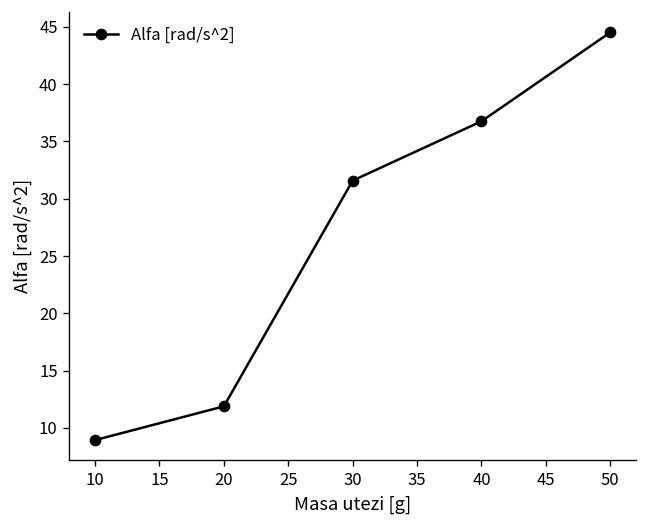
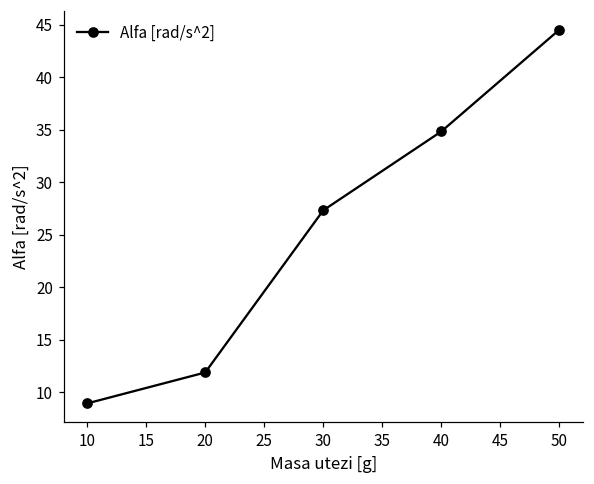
  {
    "10": 9,
    "20": 12,
-   "30": 32,
-   "40": 37,
+   "30": 27,
+   "40": 35,
    "50": 45
  }
